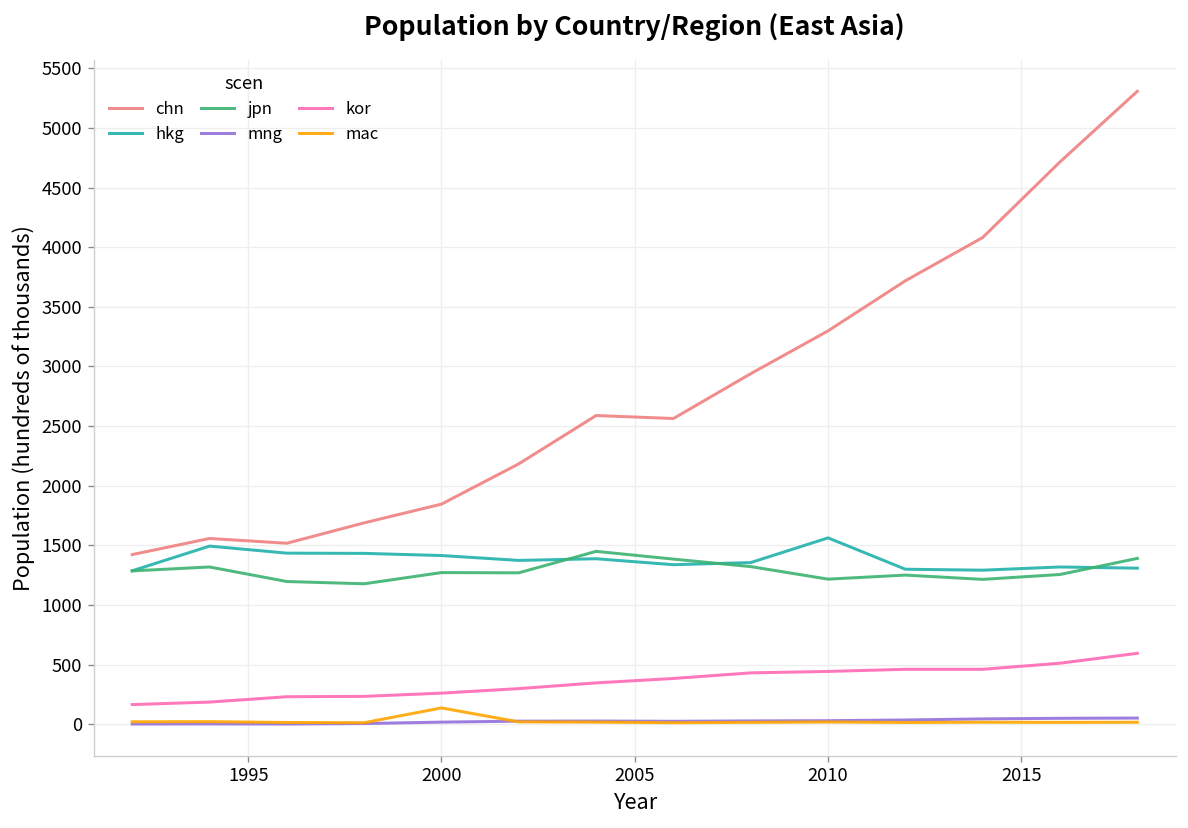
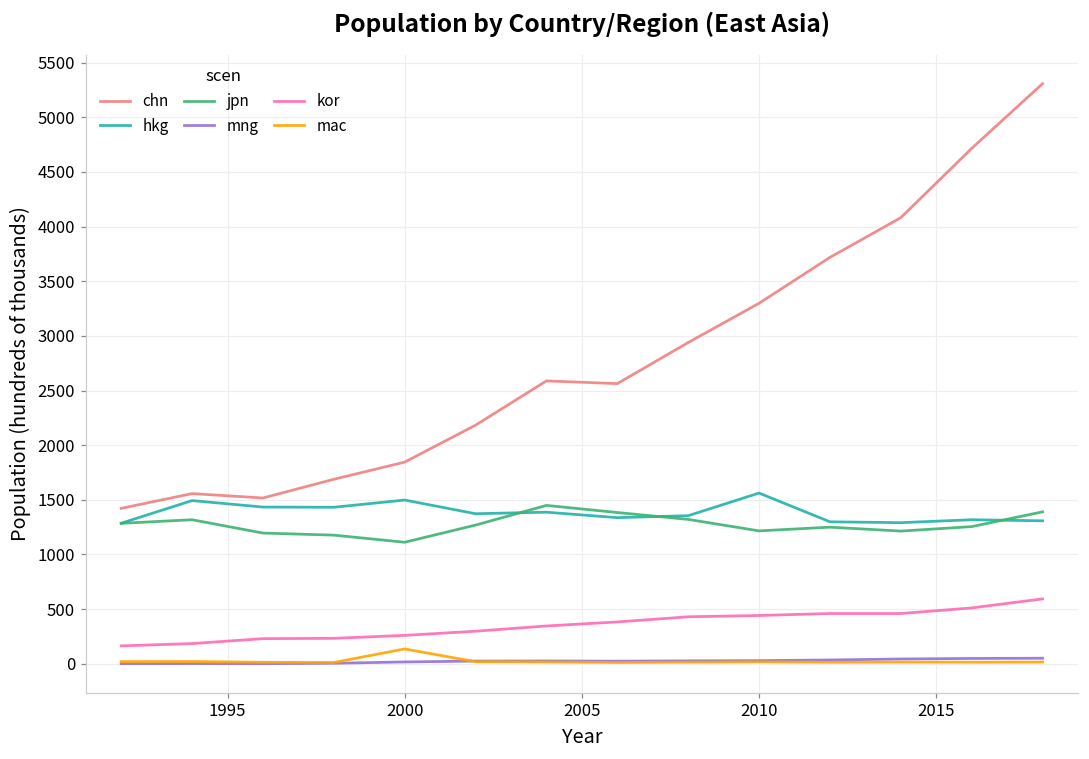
  {
    "hkg": {
-     "2000": 1400,
+     "2000": 1500,
      "2010": 1600
    },
    "jpn": {
-     "2000": 1300,
+     "2000": 1100,
      "2010": 1200
    },
    "mng": {
      "2000": 0
    },
    "mac": {
      "2000": 100
    }
  }
